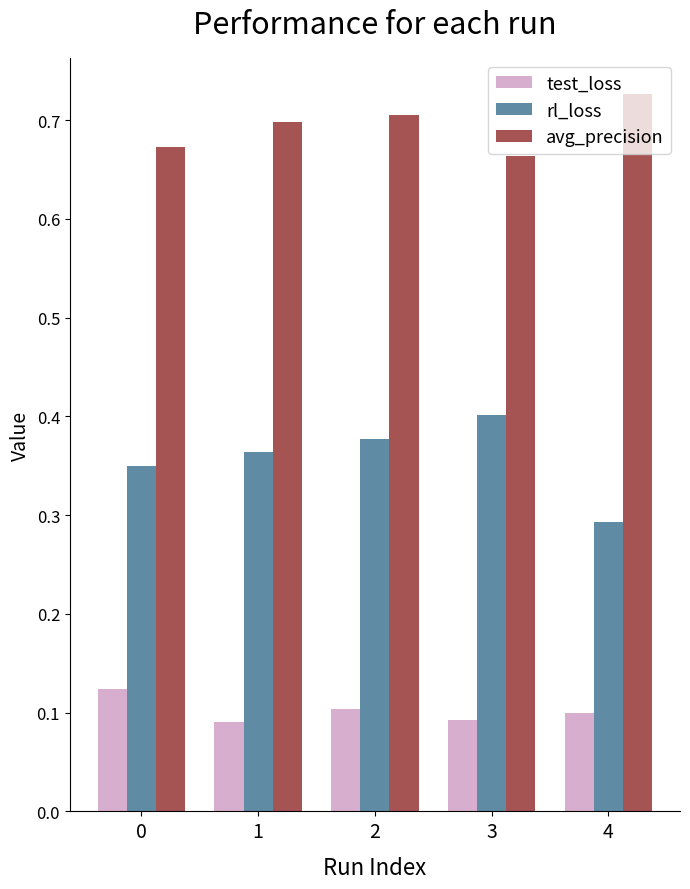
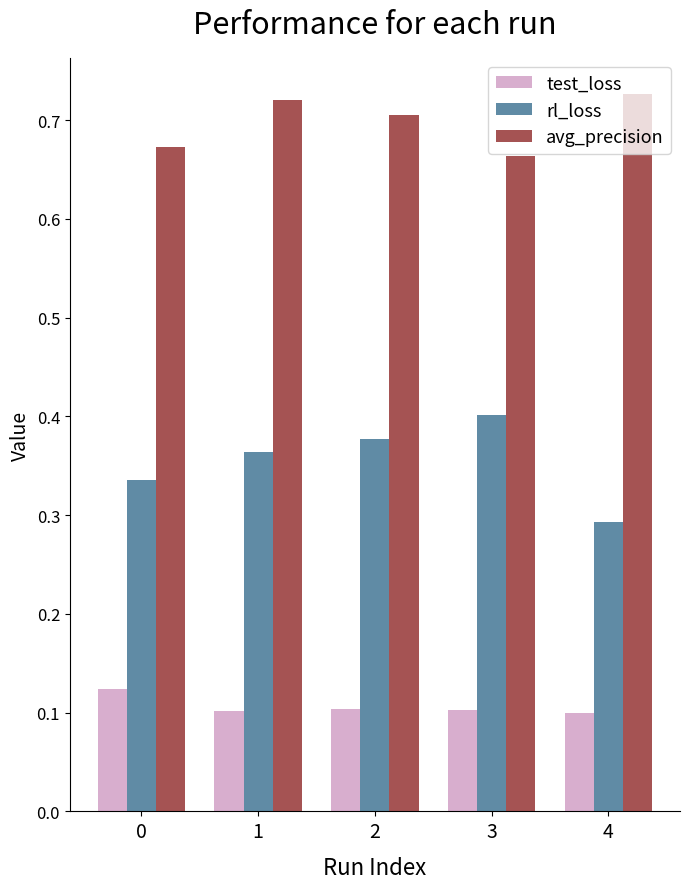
  {
    "test_loss": {
      "0": 0.12,
-     "1": 0.09,
+     "1": 0.10,
      "2": 0.10,
-     "3": 0.09,
+     "3": 0.10,
      "4": 0.10
    },
    "rl_loss": {
-     "0": 0.35,
+     "0": 0.34,
      "1": 0.36,
      "2": 0.38,
      "3": 0.40,
      "4": 0.29
    },
    "avg_precision": {
      "0": 0.67,
-     "1": 0.70,
+     "1": 0.72,
      "2": 0.71,
      "3": 0.66
    }
  }
